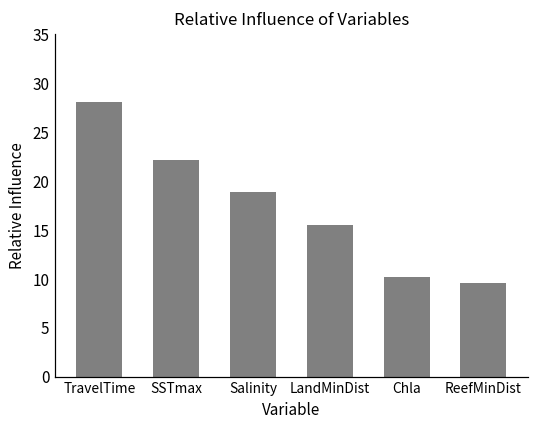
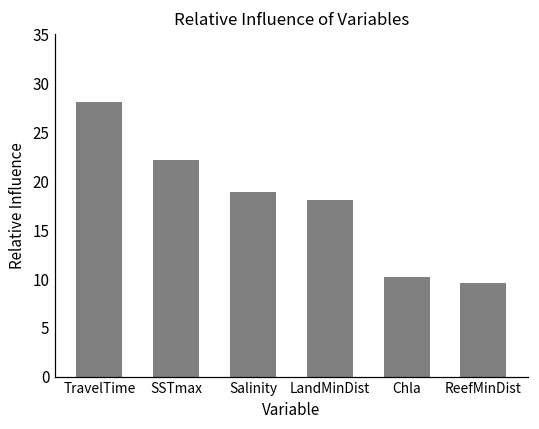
  {
    "TravelTime": 28,
    "SSTmax": 22,
    "Salinity": 19,
-   "LandMinDist": 16,
+   "LandMinDist": 18,
    "Chla": 10,
    "ReefMinDist": 10
  }
